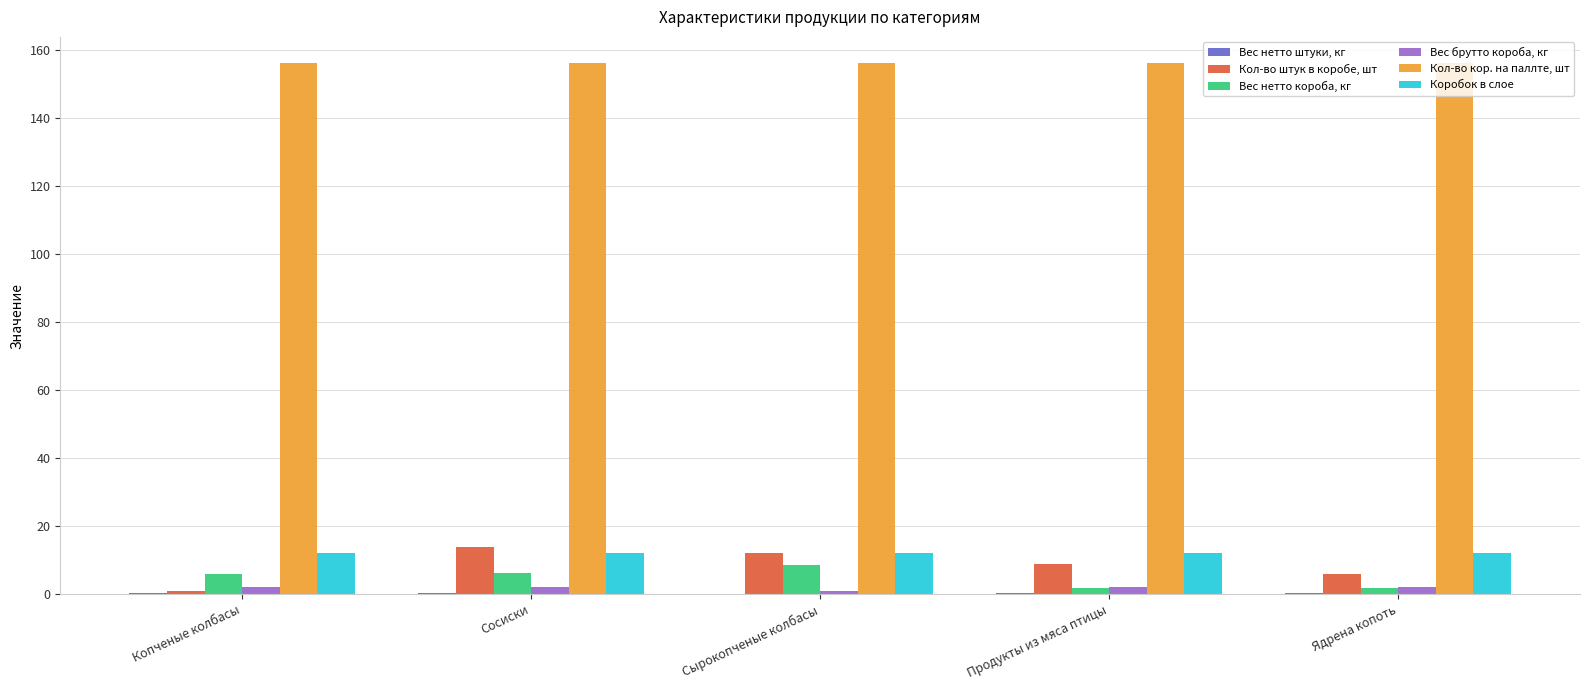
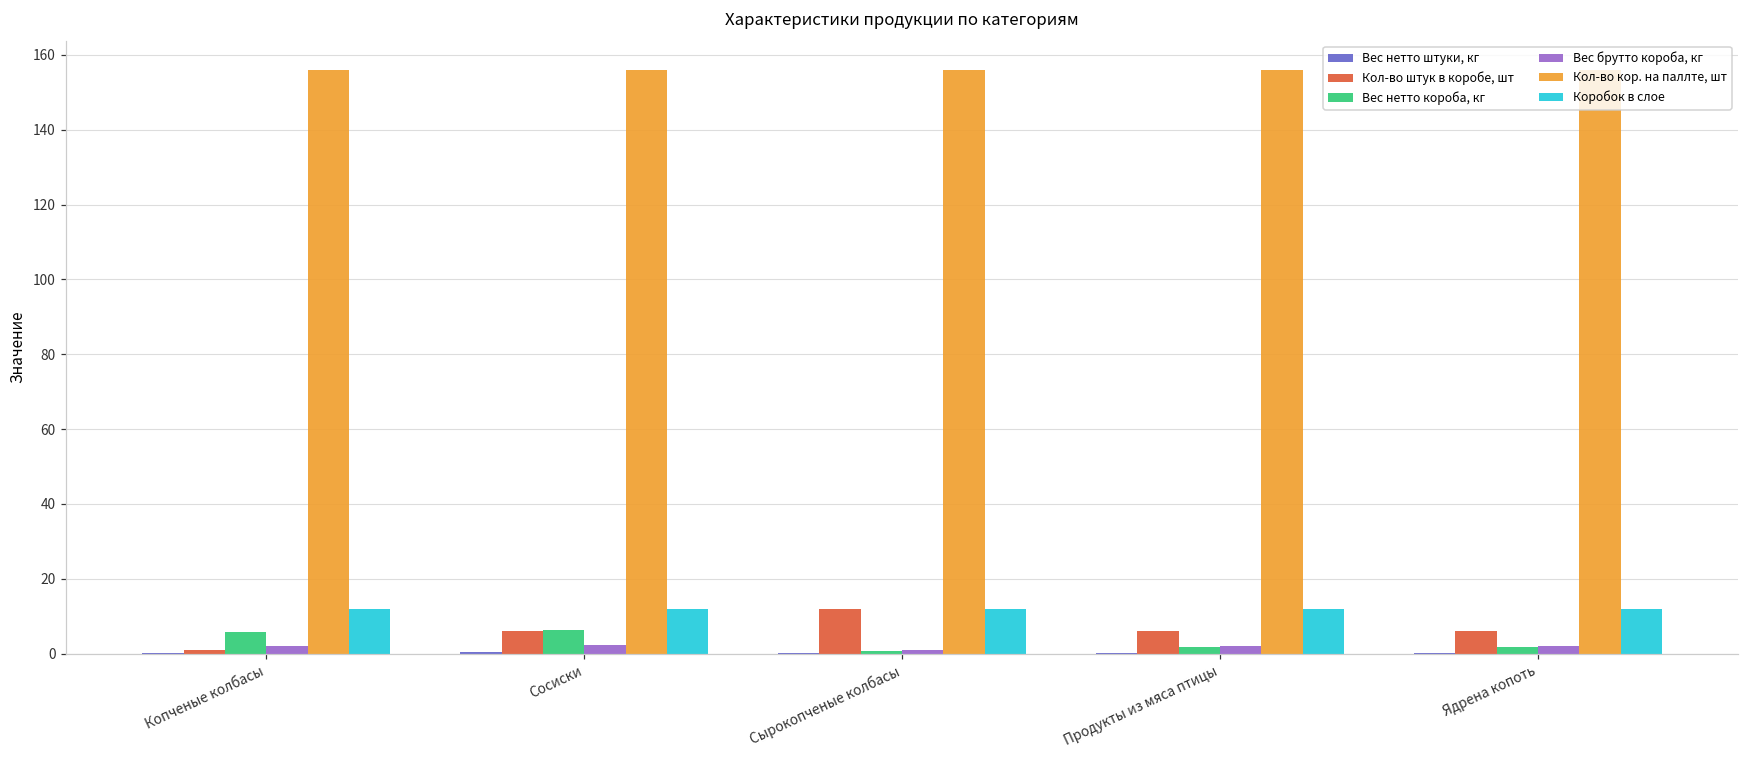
  {
    "Кол-во штук в коробе, шт": {
      "Копченые колбасы": 1,
-     "Сосиски": 14,
+     "Сосиски": 6,
      "Сырокопченые колбасы": 12,
-     "Продукты из мяса птицы": 9,
+     "Продукты из мяса птицы": 6,
      "Ядрена копоть": 6
    },
    "Вес нетто короба, кг": {
      "Копченые колбасы": 6,
      "Сосиски": 6,
-     "Сырокопченые колбасы": 9,
+     "Сырокопченые колбасы": 1,
      "Продукты из мяса птицы": 2,
      "Ядрена копоть": 2
    },
    "Кол-во кор. на паллте, шт": {
      "Копченые колбасы": 156,
      "Сосиски": 156,
      "Сырокопченые колбасы": 156,
      "Продукты из мяса птицы": 156
    },
    "Коробок в слое": {
      "Копченые колбасы": 12,
      "Сосиски": 12,
      "Сырокопченые колбасы": 12,
      "Продукты из мяса птицы": 12,
      "Ядрена копоть": 12
    }
  }
